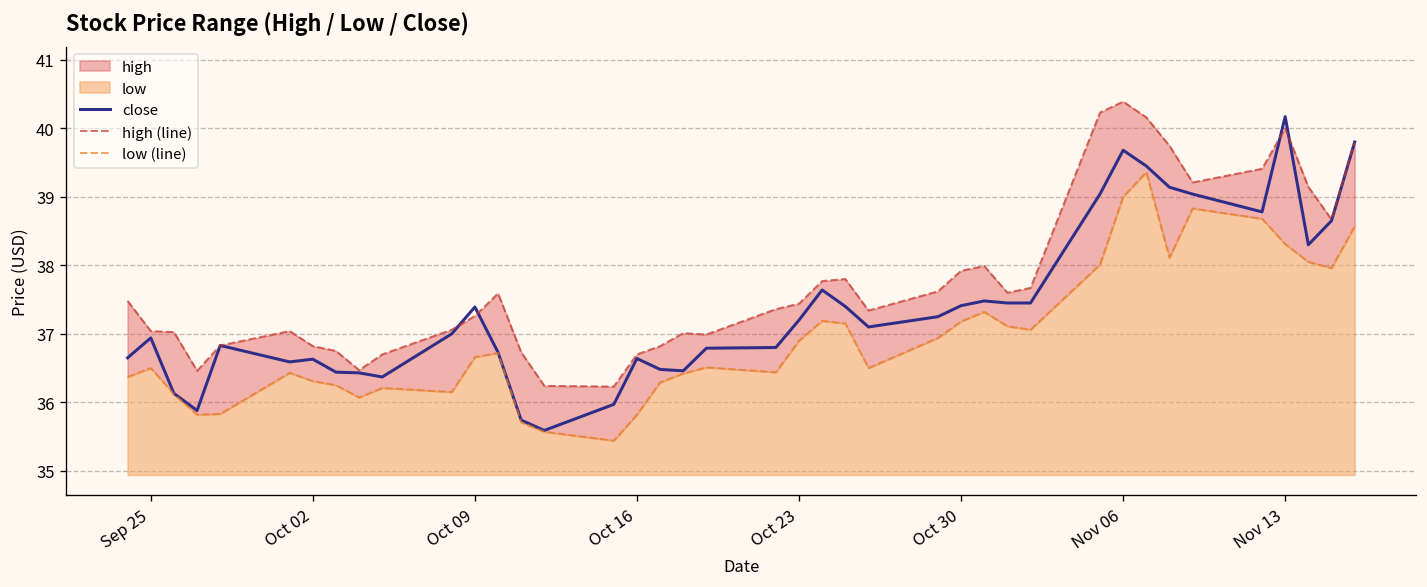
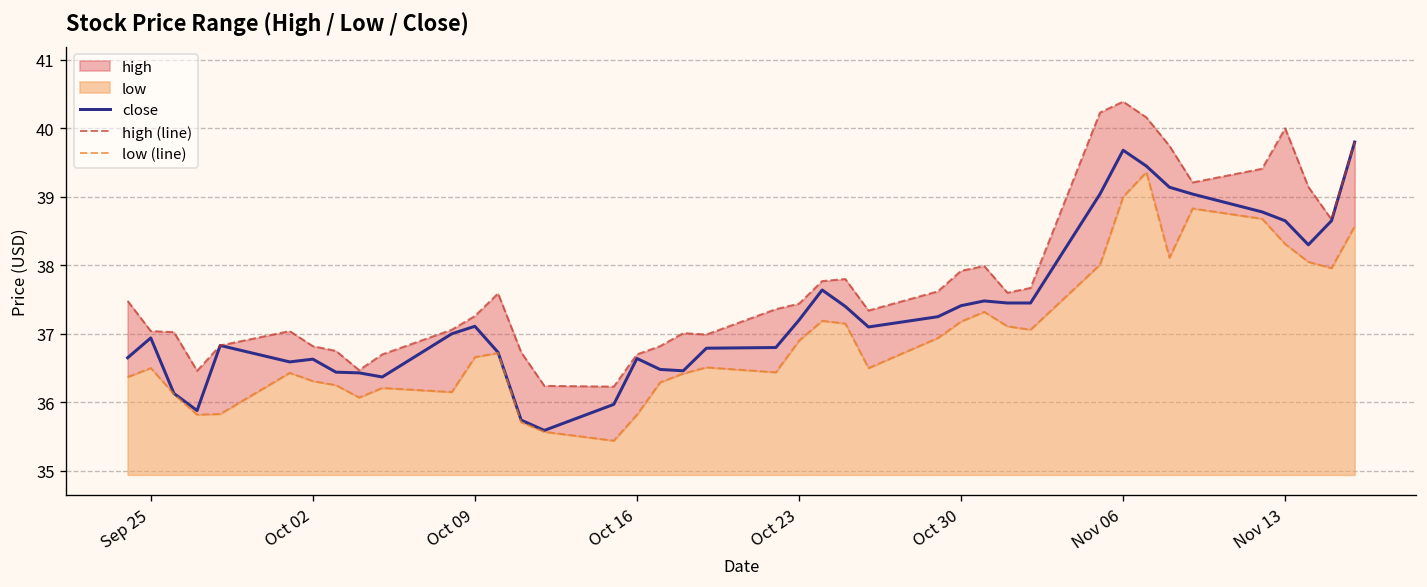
  {
    "close": {
      "Sep 25": 36.9,
      "Oct 02": 36.6,
-     "Oct 09": 37.4,
+     "Oct 09": 37.1,
      "Oct 16": 36.6,
      "Oct 23": 37.2,
      "Oct 30": 37.4,
      "Nov 06": 39.7,
-     "Nov 13": 40.2
+     "Nov 13": 38.7
    }
  }
